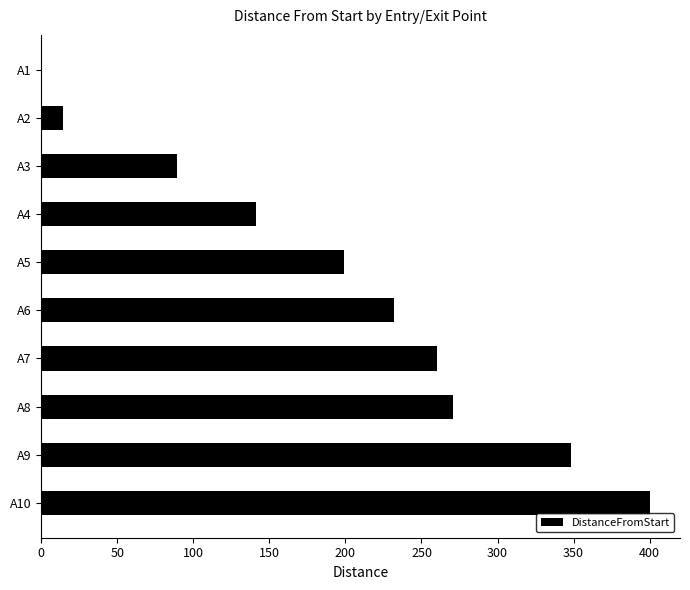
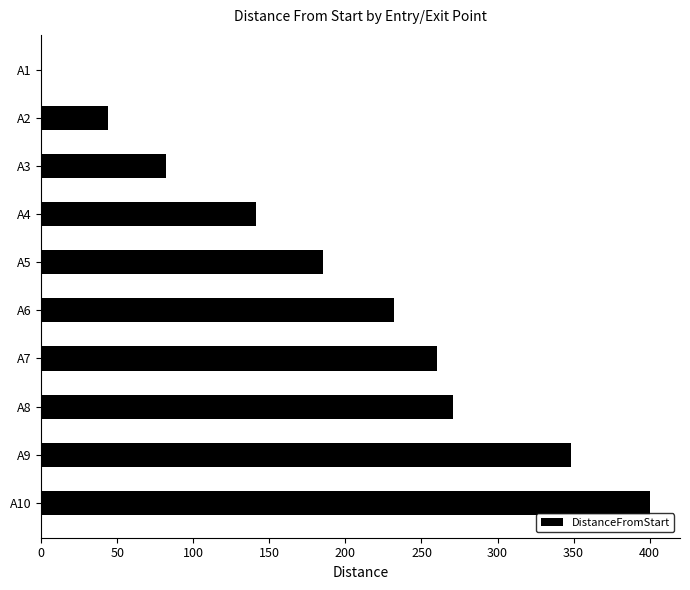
  {
    "A1": 0,
-   "A2": 14,
-   "A3": 89,
+   "A2": 44,
+   "A3": 82,
    "A4": 141,
-   "A5": 199,
+   "A5": 185,
    "A6": 232,
    "A7": 260,
    "A8": 271,
    "A9": 348,
    "A10": 400
  }
